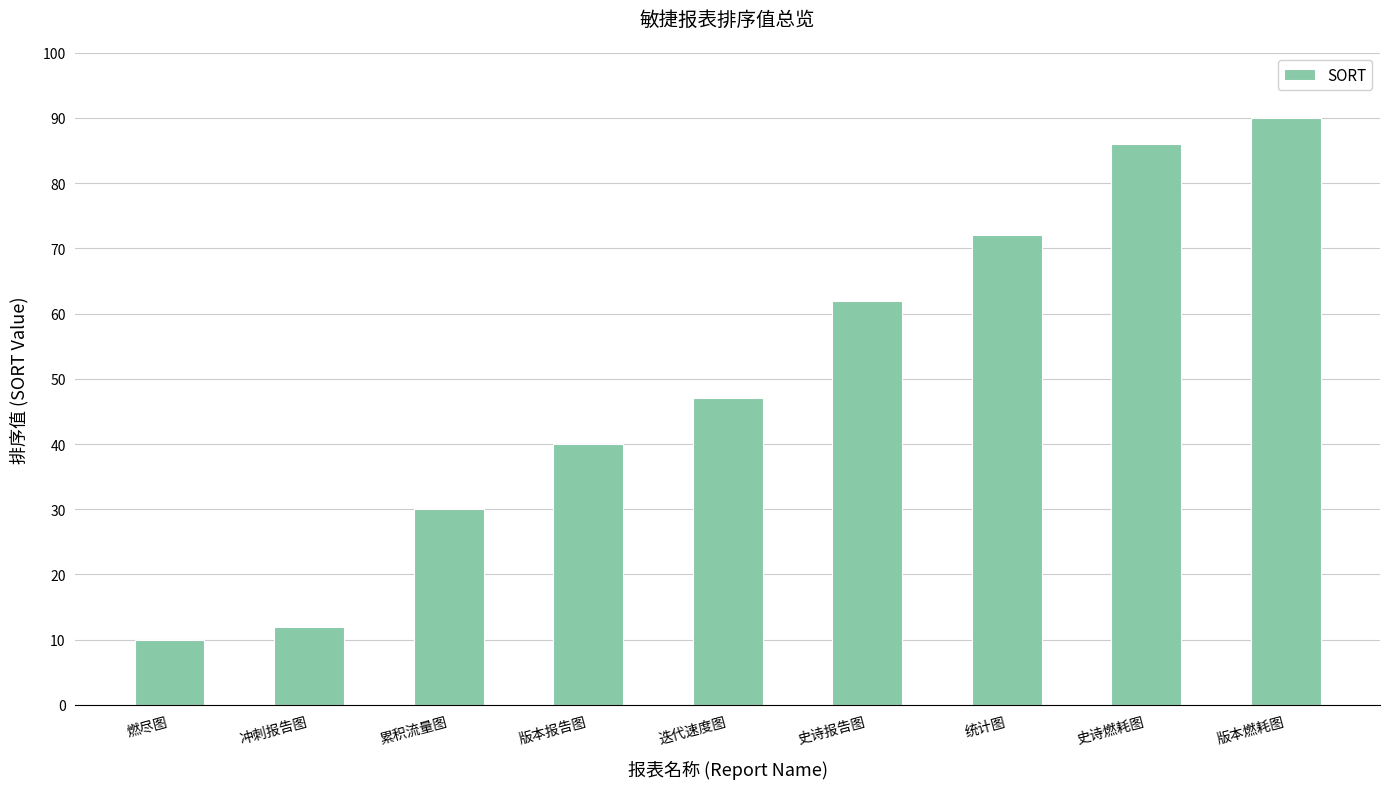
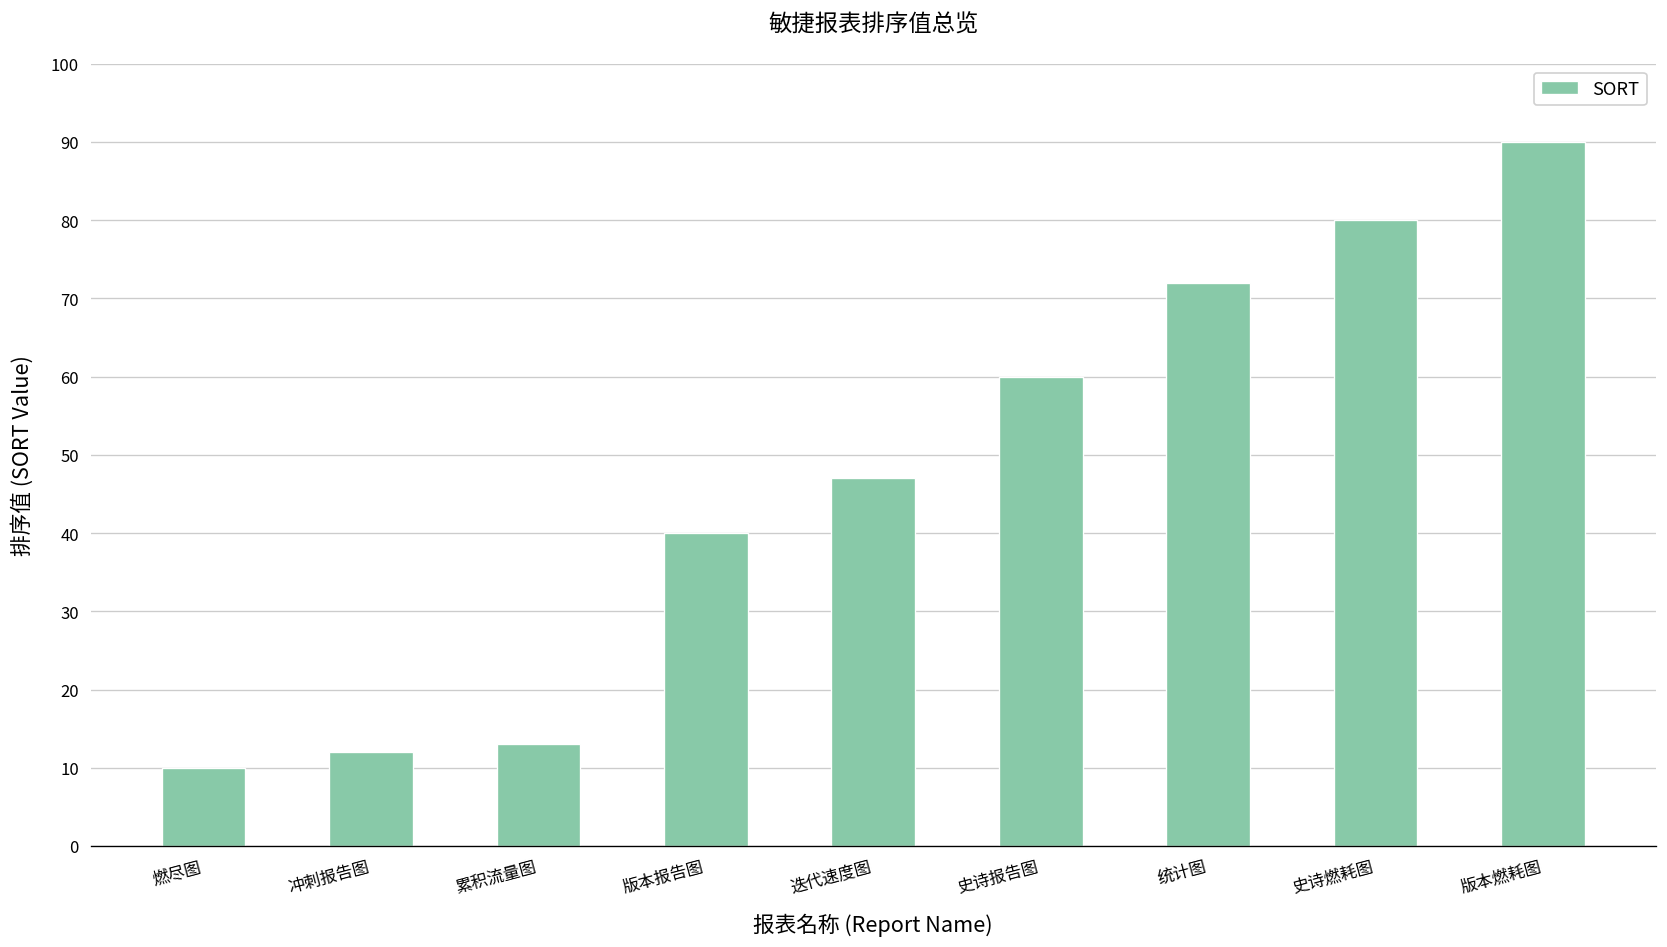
  {
    "燃尽图": 10,
    "冲刺报告图": 12,
-   "累积流量图": 30,
+   "累积流量图": 13,
    "版本报告图": 40,
    "迭代速度图": 47,
-   "史诗报告图": 62,
+   "史诗报告图": 60,
    "统计图": 72,
-   "史诗燃耗图": 86,
+   "史诗燃耗图": 80,
    "版本燃耗图": 90
  }
